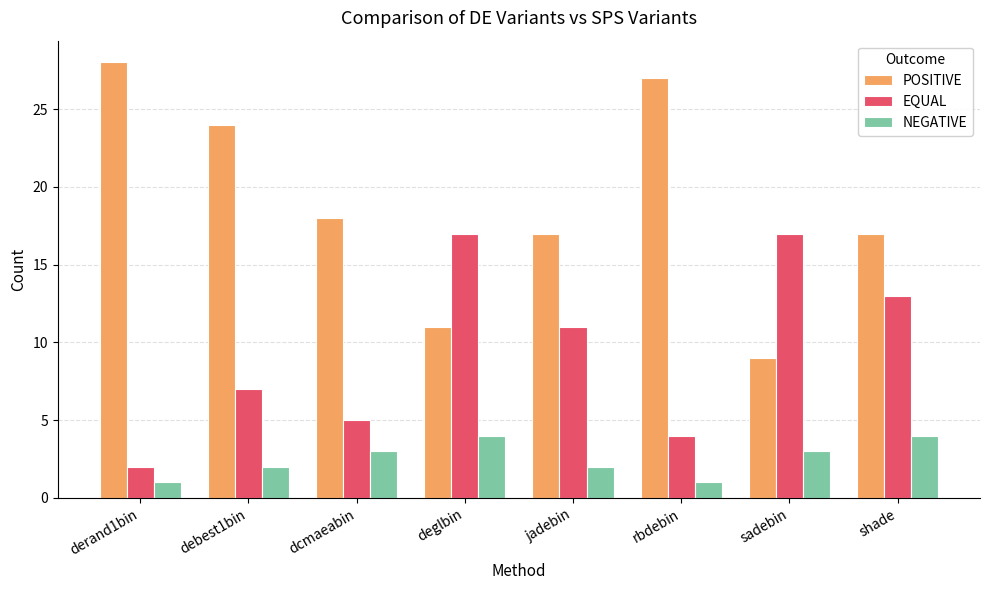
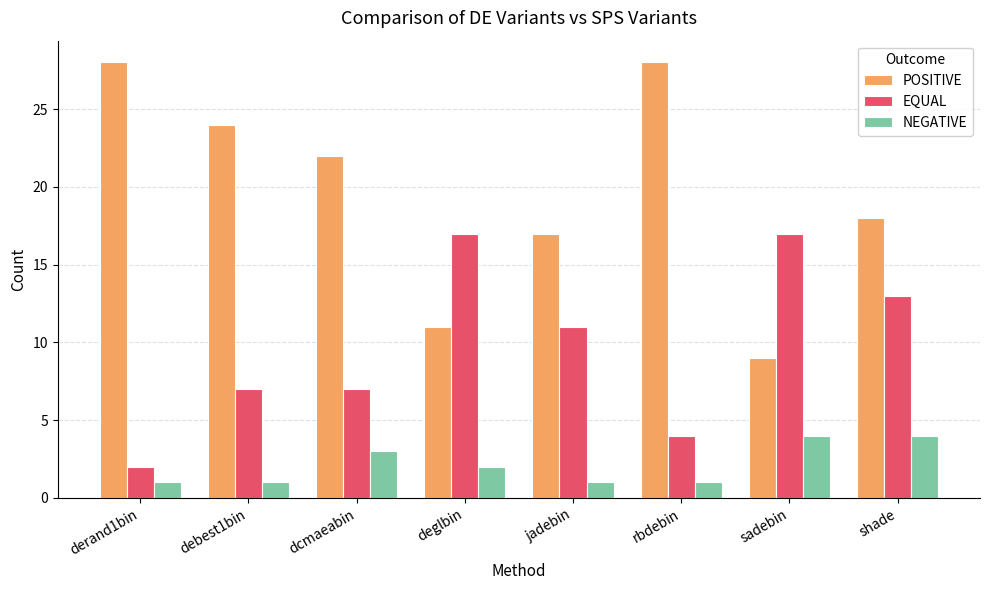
  {
    "POSITIVE": {
      "derand1bin": 28,
      "debest1bin": 24,
-     "dcmaeabin": 18,
+     "dcmaeabin": 22,
      "deglbin": 11,
      "jadebin": 17,
-     "rbdebin": 27,
+     "rbdebin": 28,
      "sadebin": 9,
-     "shade": 17
+     "shade": 18
    },
    "EQUAL": {
      "derand1bin": 2,
      "debest1bin": 7,
-     "dcmaeabin": 5,
+     "dcmaeabin": 7,
      "deglbin": 17,
      "jadebin": 11,
      "rbdebin": 4,
      "sadebin": 17,
      "shade": 13
    },
    "NEGATIVE": {
      "derand1bin": 1,
-     "debest1bin": 2,
+     "debest1bin": 1,
      "dcmaeabin": 3,
-     "deglbin": 4,
-     "jadebin": 2,
+     "deglbin": 2,
+     "jadebin": 1,
      "rbdebin": 1,
-     "sadebin": 3,
+     "sadebin": 4,
      "shade": 4
    }
  }
